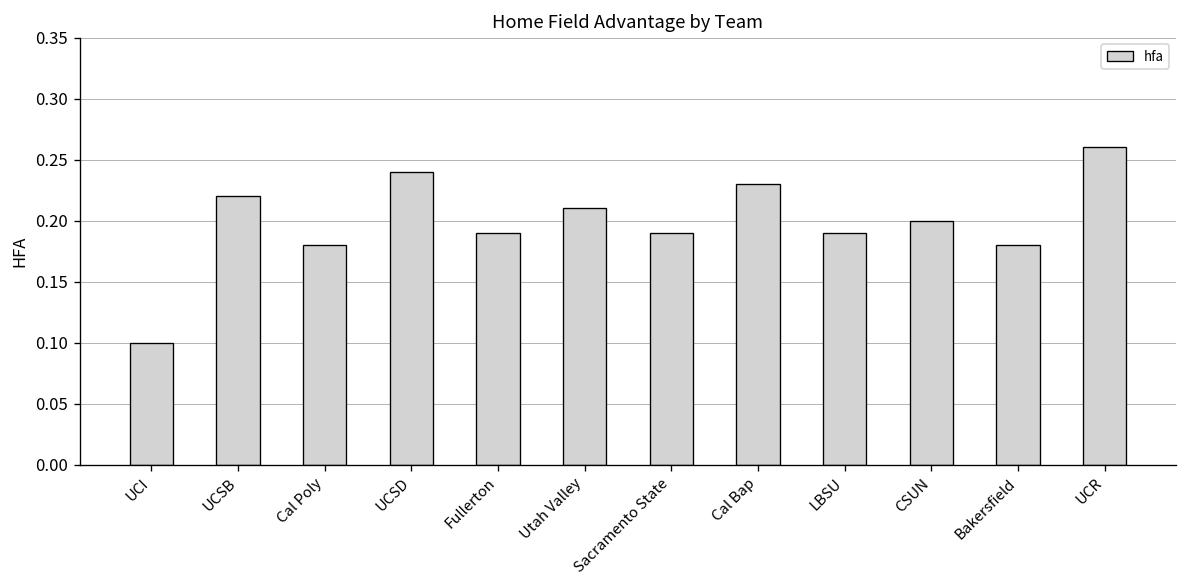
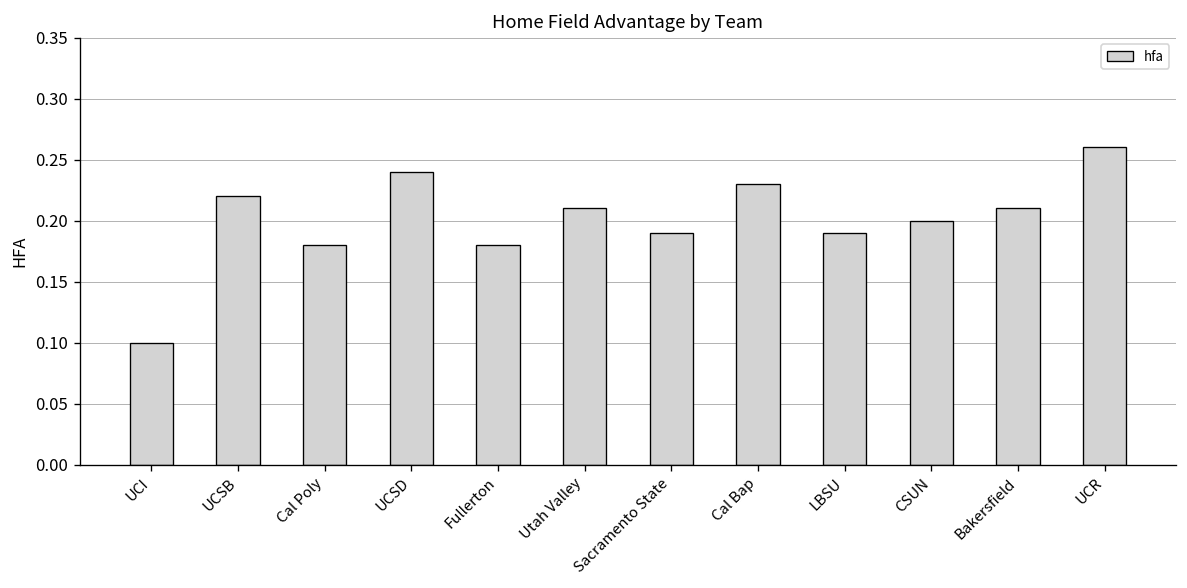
  {
    "UCI": 0.10,
    "UCSB": 0.22,
    "Cal Poly": 0.18,
    "UCSD": 0.24,
-   "Fullerton": 0.19,
+   "Fullerton": 0.18,
    "Utah Valley": 0.21,
    "Sacramento State": 0.19,
    "Cal Bap": 0.23,
    "LBSU": 0.19,
    "CSUN": 0.20,
-   "Bakersfield": 0.18,
+   "Bakersfield": 0.21,
    "UCR": 0.26
  }
